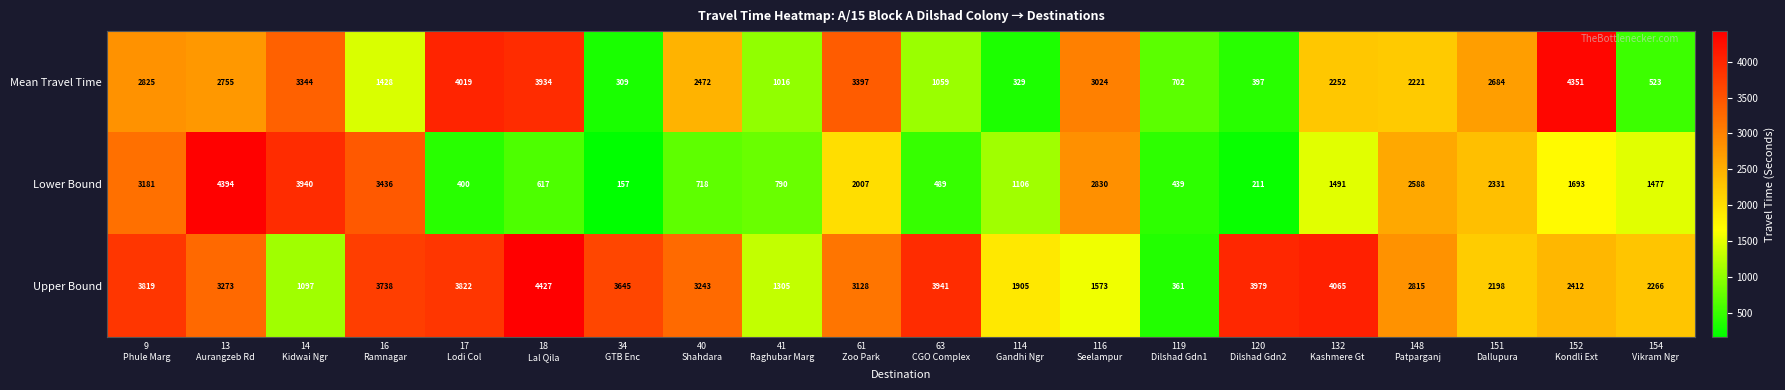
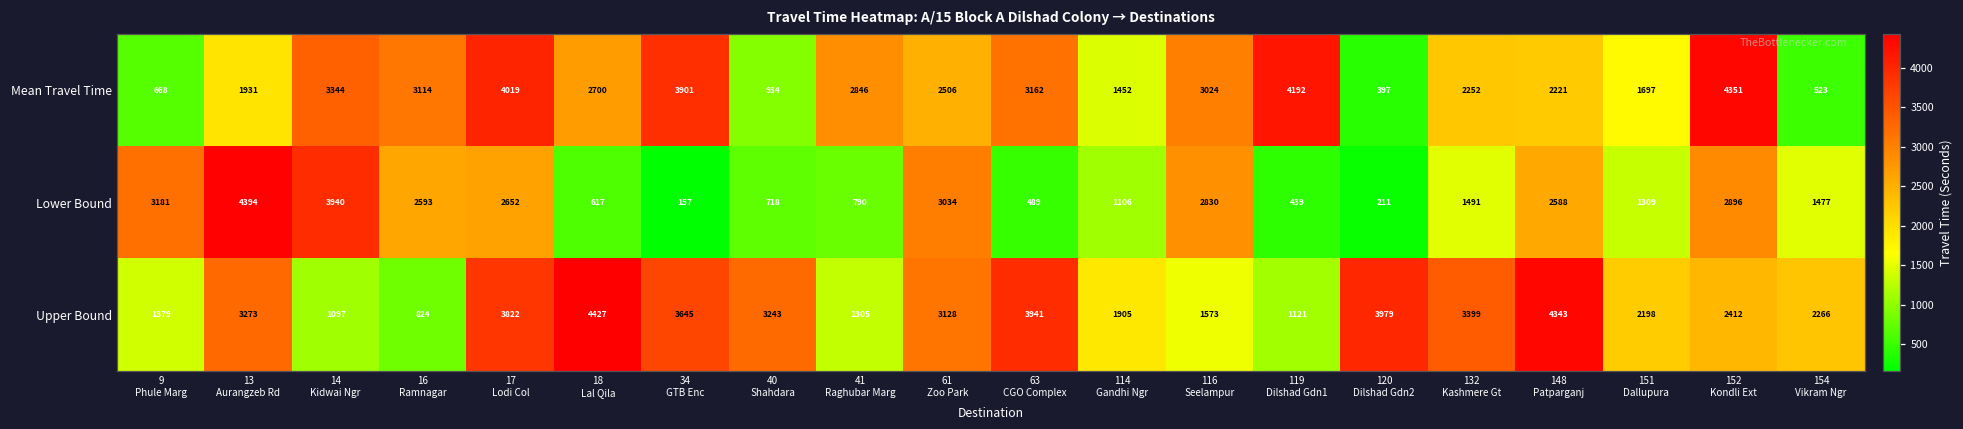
  {
    "Mean Travel Time": {
-     "9 Phule Marg": 2825,
-     "13 Aurangzeb Rd": 2755,
+     "9 Phule Marg": 668,
+     "13 Aurangzeb Rd": 1931,
      "14 Kidwai Ngr": 3344,
-     "16 Ramnagar": 1428,
+     "16 Ramnagar": 3114,
      "17 Lodi Col": 4019,
-     "18 Lal Qila": 3934,
-     "34 GTB Enc": 309,
-     "40 Shahdara": 2472,
-     "41 Raghubar Marg": 1016,
-     "61 Zoo Park": 3397,
-     "63 CGO Complex": 1059,
-     "114 Gandhi Ngr": 329,
+     "18 Lal Qila": 2700,
+     "34 GTB Enc": 3901,
+     "40 Shahdara": 934,
+     "41 Raghubar Marg": 2846,
+     "61 Zoo Park": 2506,
+     "63 CGO Complex": 3162,
+     "114 Gandhi Ngr": 1452,
      "116 Seelampur": 3024,
-     "119 Dilshad Gdn1": 702,
+     "119 Dilshad Gdn1": 4192,
      "120 Dilshad Gdn2": 397,
      "132 Kashmere Gt": 2252,
      "148 Patparganj": 2221,
-     "151 Dallupura": 2684,
+     "151 Dallupura": 1697,
      "152 Kondli Ext": 4351
    },
    "Lower Bound": {
      "9 Phule Marg": 3181,
      "13 Aurangzeb Rd": 4394,
      "14 Kidwai Ngr": 3940,
-     "16 Ramnagar": 3436,
-     "17 Lodi Col": 400,
+     "16 Ramnagar": 2593,
+     "17 Lodi Col": 2652,
      "18 Lal Qila": 617,
      "34 GTB Enc": 157,
      "40 Shahdara": 718,
      "41 Raghubar Marg": 790,
-     "61 Zoo Park": 2007,
+     "61 Zoo Park": 3034,
      "63 CGO Complex": 489,
      "114 Gandhi Ngr": 1106,
      "116 Seelampur": 2830,
      "119 Dilshad Gdn1": 439,
      "120 Dilshad Gdn2": 211,
      "132 Kashmere Gt": 1491,
      "148 Patparganj": 2588,
-     "151 Dallupura": 2331,
-     "152 Kondli Ext": 1693,
+     "151 Dallupura": 1309,
+     "152 Kondli Ext": 2896,
      "154 Vikram Ngr": 1477
    },
    "Upper Bound": {
-     "9 Phule Marg": 3819,
+     "9 Phule Marg": 1379,
      "13 Aurangzeb Rd": 3273,
      "14 Kidwai Ngr": 1097,
-     "16 Ramnagar": 3738,
+     "16 Ramnagar": 824,
      "17 Lodi Col": 3822,
      "18 Lal Qila": 4427,
      "34 GTB Enc": 3645,
      "40 Shahdara": 3243,
      "41 Raghubar Marg": 1305,
      "61 Zoo Park": 3128,
      "63 CGO Complex": 3941,
      "114 Gandhi Ngr": 1905,
      "116 Seelampur": 1573,
-     "119 Dilshad Gdn1": 361,
+     "119 Dilshad Gdn1": 1121,
      "120 Dilshad Gdn2": 3979,
-     "132 Kashmere Gt": 4065,
-     "148 Patparganj": 2815,
+     "132 Kashmere Gt": 3399,
+     "148 Patparganj": 4343,
      "151 Dallupura": 2198,
      "152 Kondli Ext": 2412,
      "154 Vikram Ngr": 2266
    }
  }
